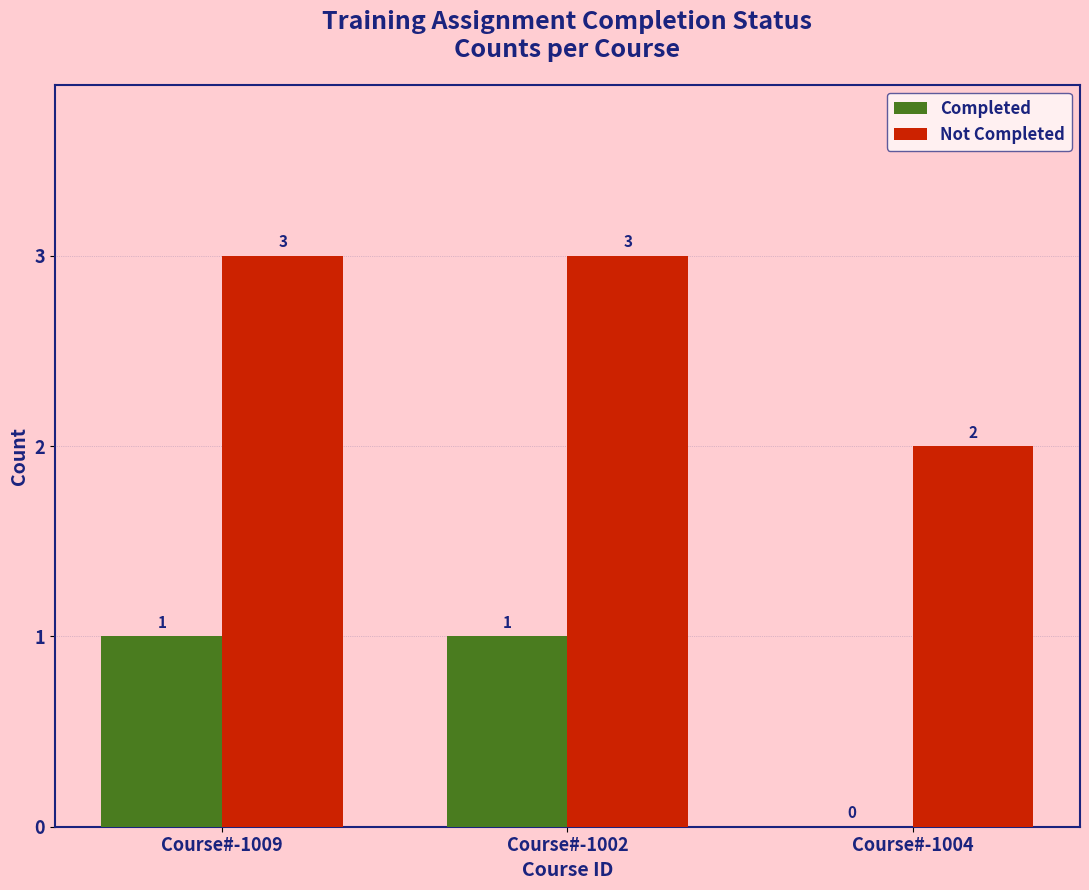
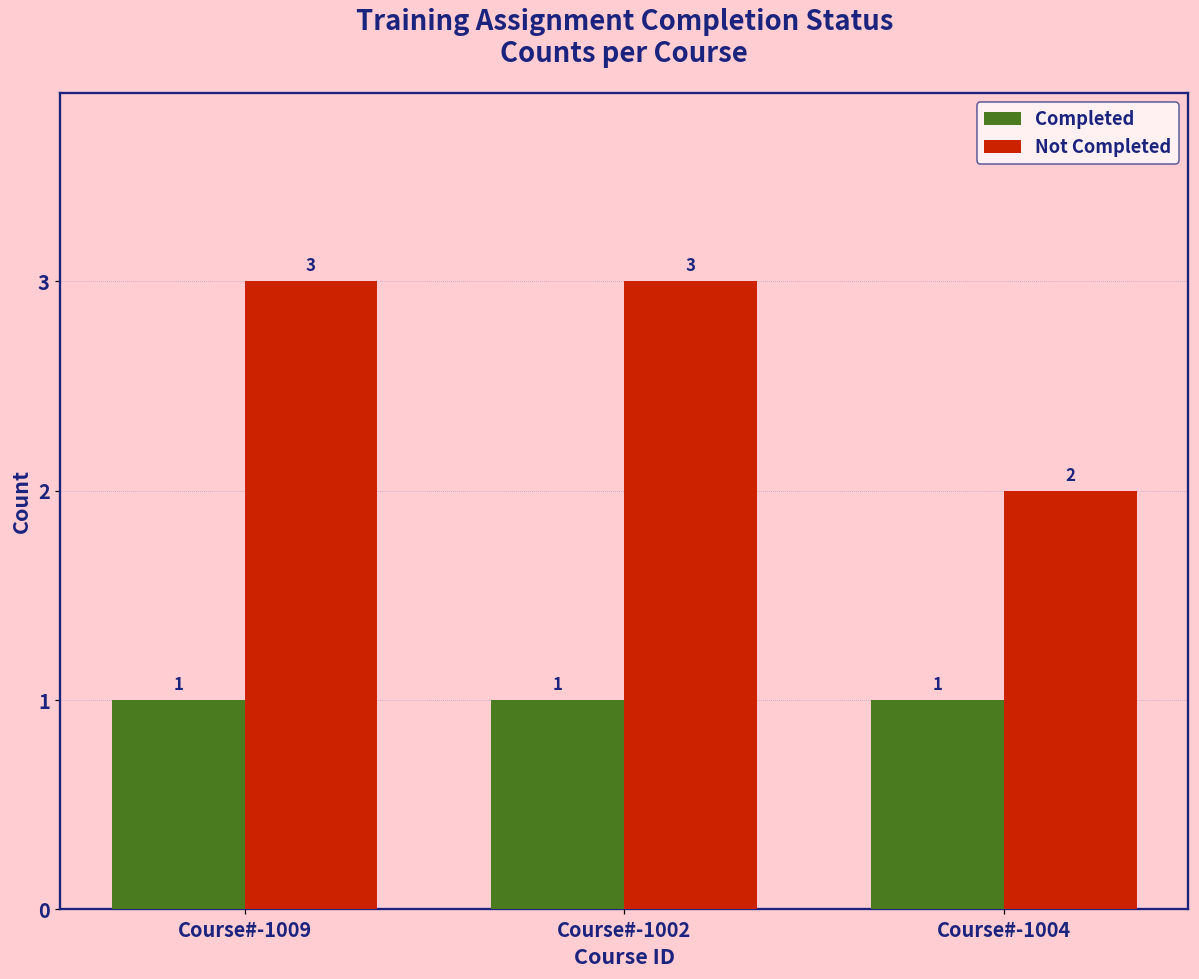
  {
    "Completed": {
      "Course#-1009": 1,
      "Course#-1002": 1,
-     "Course#-1004": 0
+     "Course#-1004": 1
    },
    "Not Completed": {
      "Course#-1009": 3,
      "Course#-1002": 3,
      "Course#-1004": 2
    }
  }
